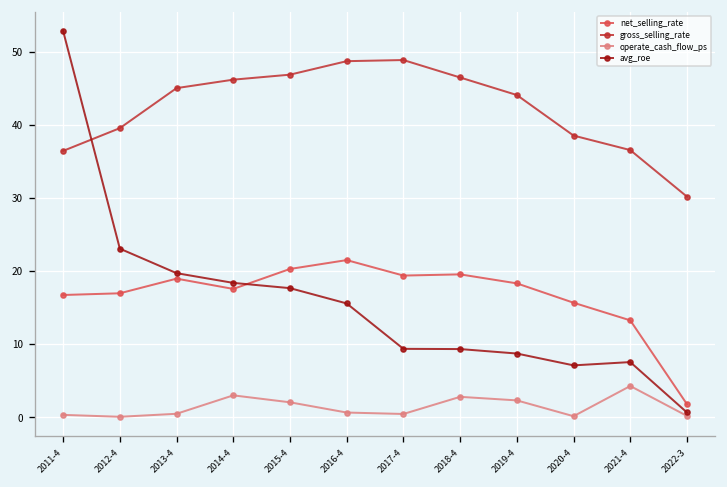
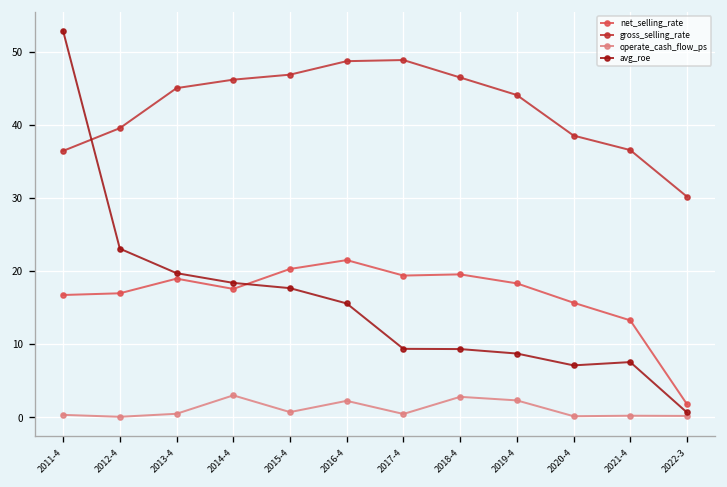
  {
    "operate_cash_flow_ps": {
      "2011-4": 0,
      "2012-4": 0,
      "2013-4": 0,
      "2014-4": 3,
-     "2015-4": 2,
-     "2016-4": 1,
+     "2015-4": 1,
+     "2016-4": 2,
      "2017-4": 0,
      "2018-4": 3,
      "2019-4": 2,
      "2020-4": 0,
-     "2021-4": 4,
+     "2021-4": 0,
      "2022-3": 0
    }
  }
